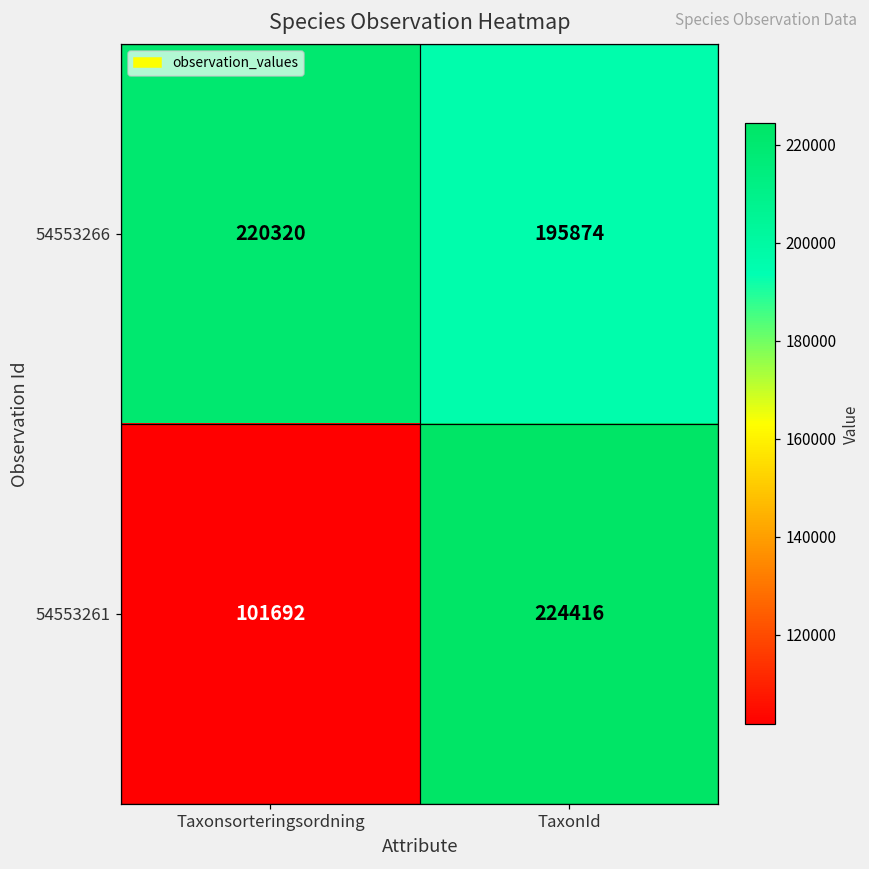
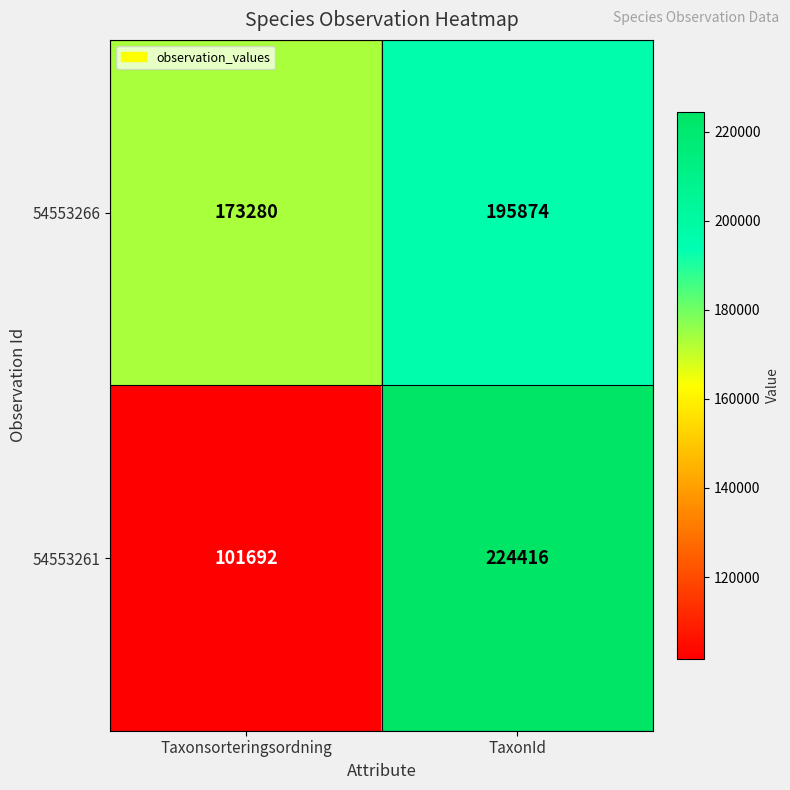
  {
    "54553266": {
-     "Taxonsorteringsordning": 220320,
+     "Taxonsorteringsordning": 173280,
      "TaxonId": 195874
    },
    "54553261": {
      "Taxonsorteringsordning": 101692,
      "TaxonId": 224416
    }
  }
